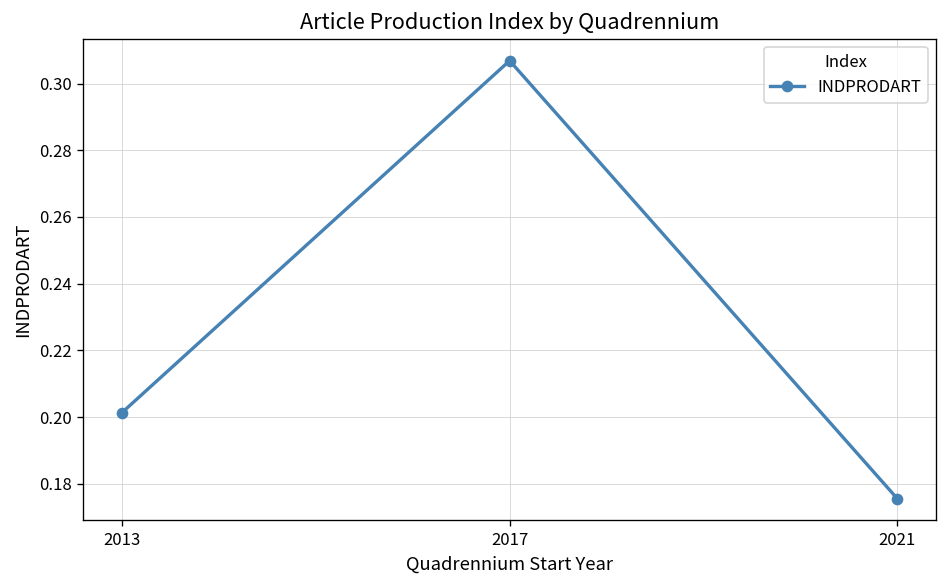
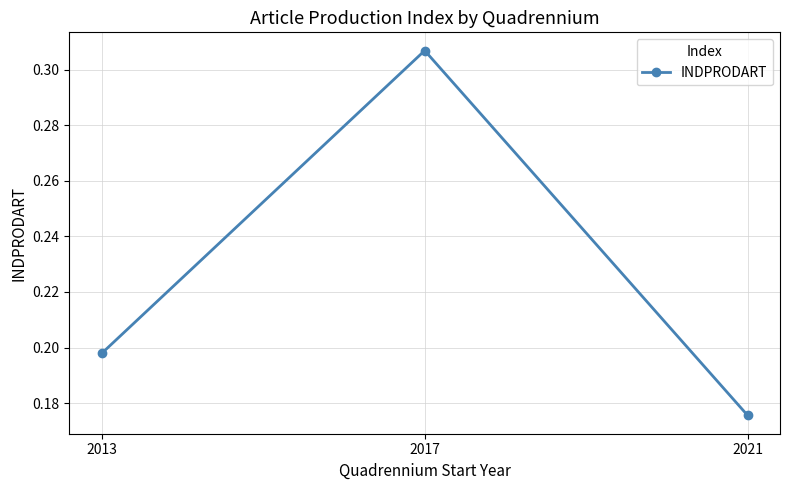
  {
-   "2013": 0.201,
+   "2013": 0.198,
    "2017": 0.307,
    "2021": 0.176
  }
